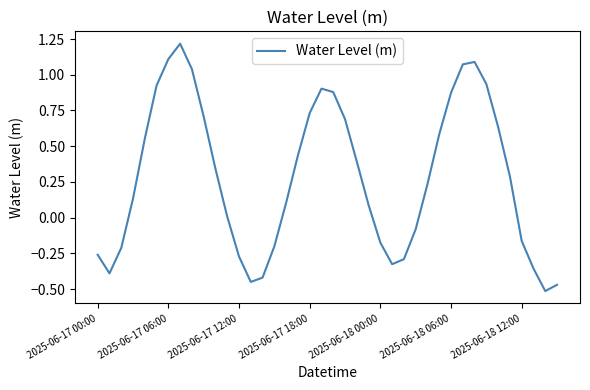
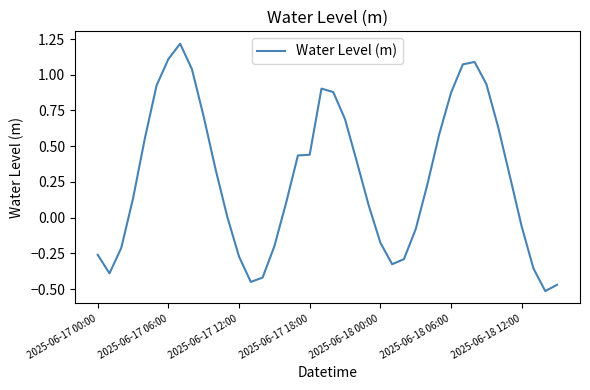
  {
    "2025-06-17 00:00": -0.26,
    "2025-06-17 06:00": 1.11,
    "2025-06-17 12:00": -0.27,
-   "2025-06-17 18:00": 0.73,
+   "2025-06-17 18:00": 0.44,
    "2025-06-18 00:00": -0.17,
    "2025-06-18 06:00": 0.87,
-   "2025-06-18 12:00": -0.16
+   "2025-06-18 12:00": -0.06
  }
